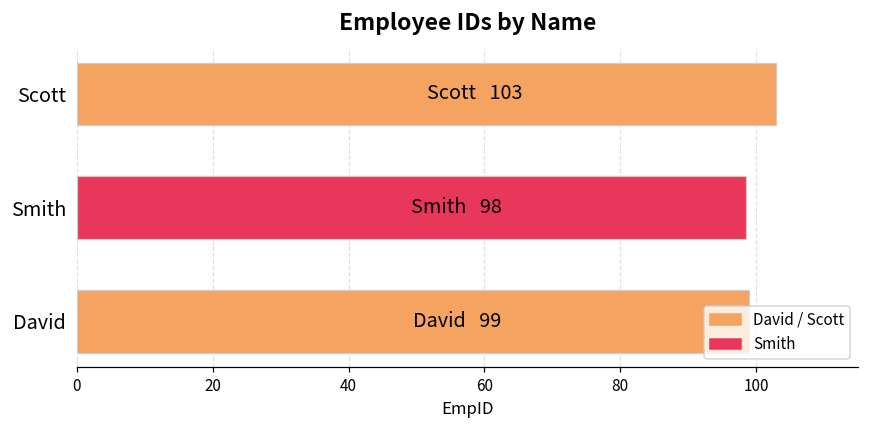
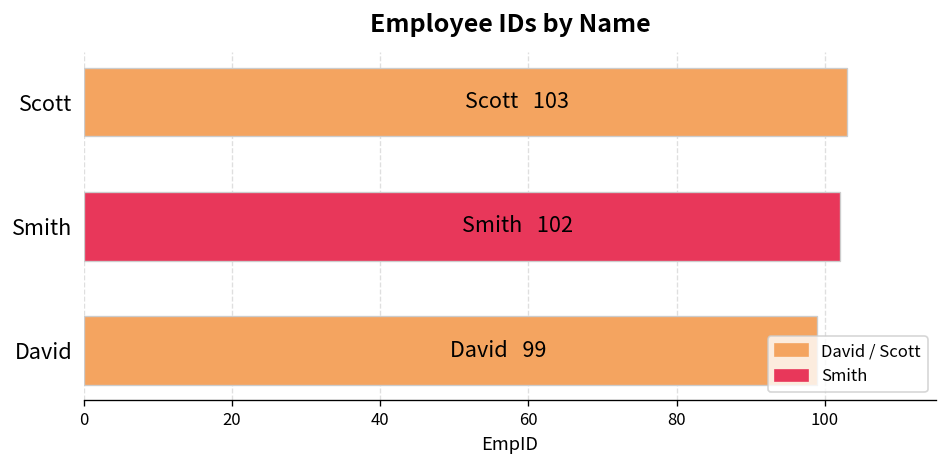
  {
    "Scott": 103,
-   "Smith": 98
+   "Smith": 102
  }
